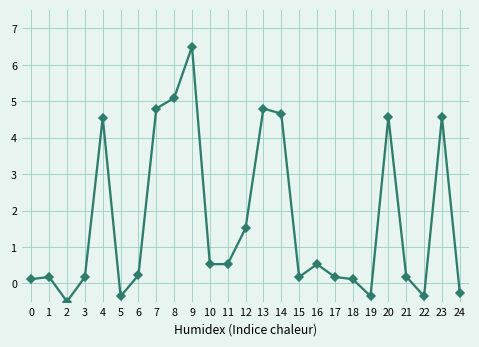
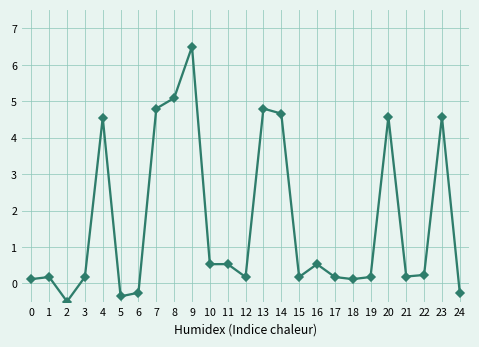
  {
    "0": 0.1,
    "1": 0.2,
    "2": -0.5,
    "3": 0.2,
    "4": 4.6,
    "5": -0.4,
-   "6": 0.2,
+   "6": -0.3,
    "7": 4.8,
    "8": 5.1,
    "9": 6.5,
    "10": 0.5,
    "11": 0.5,
-   "12": 1.5,
+   "12": 0.2,
    "13": 4.8,
    "14": 4.7,
    "15": 0.2,
    "16": 0.5,
    "17": 0.2,
    "18": 0.1,
-   "19": -0.4,
+   "19": 0.2,
    "20": 4.6,
    "21": 0.2,
-   "22": -0.4,
+   "22": 0.2,
    "23": 4.6,
    "24": -0.3
  }
